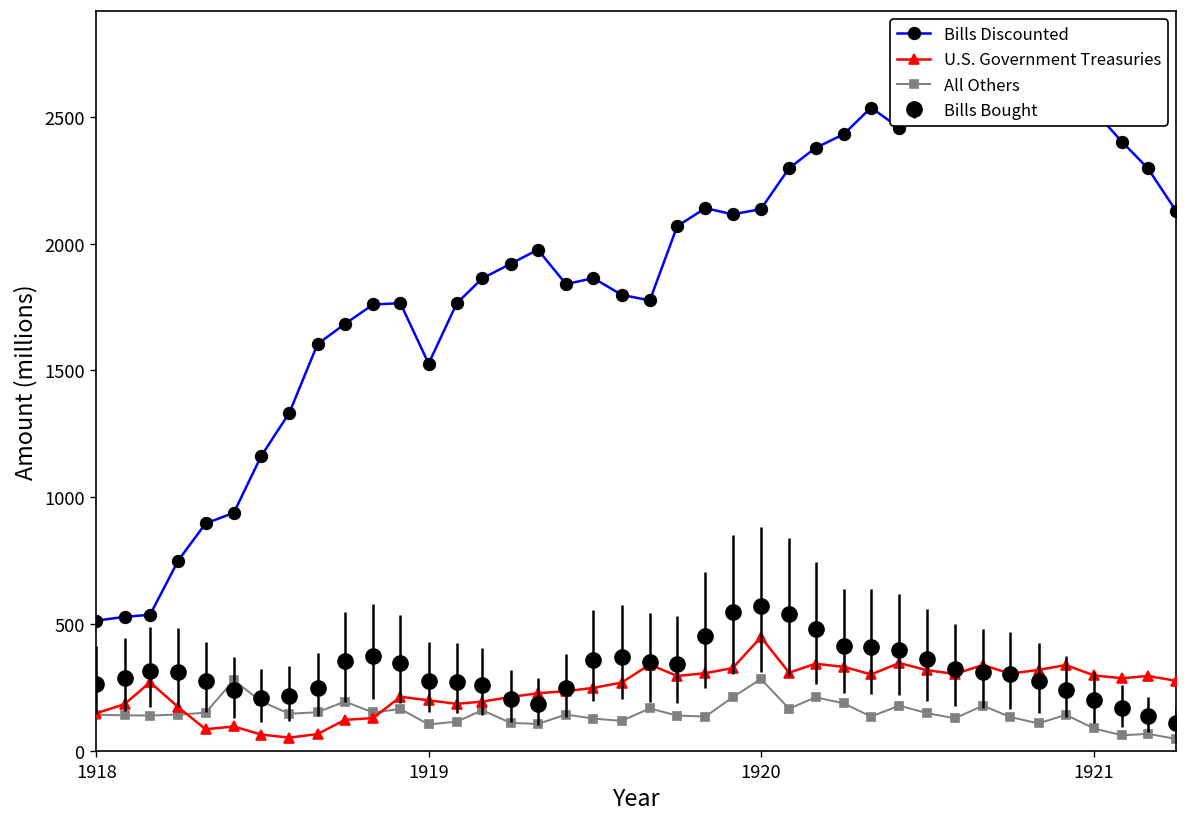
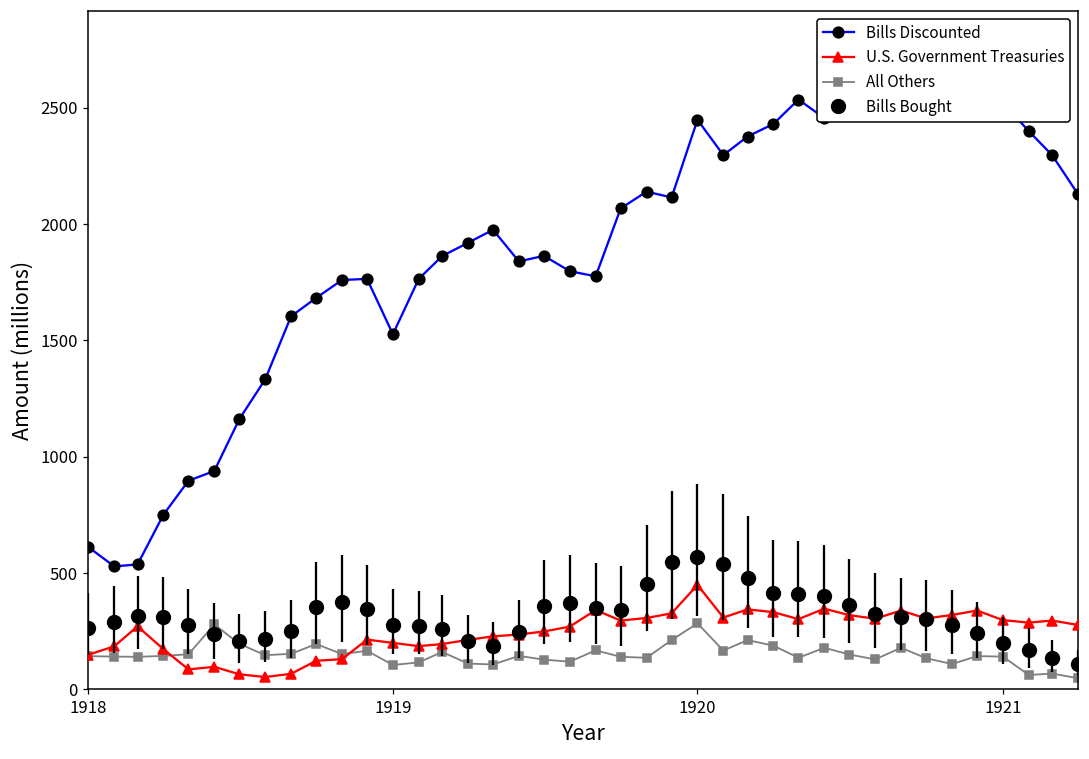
  {
    "Bills Discounted": {
-     "1918": 510,
+     "1918": 610,
      "1919": 1530,
-     "1920": 2140
+     "1920": 2450
    },
    "U.S. Government Treasuries": {
      "1919": 200,
      "1920": 450,
      "1921": 300
    },
    "All Others": {
      "1919": 110,
      "1920": 280,
-     "1921": 90
+     "1921": 140
    }
  }
